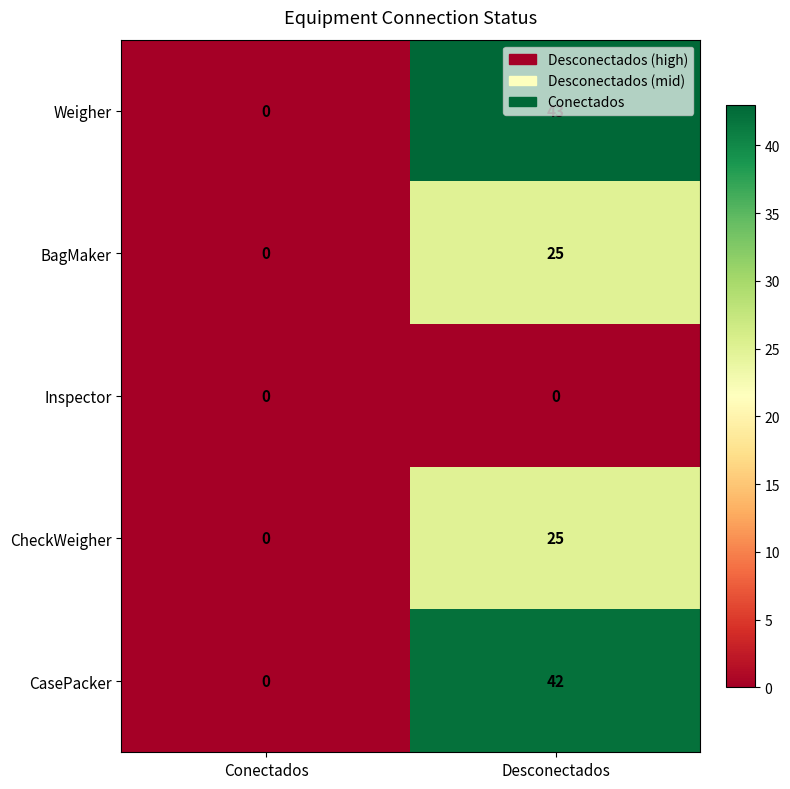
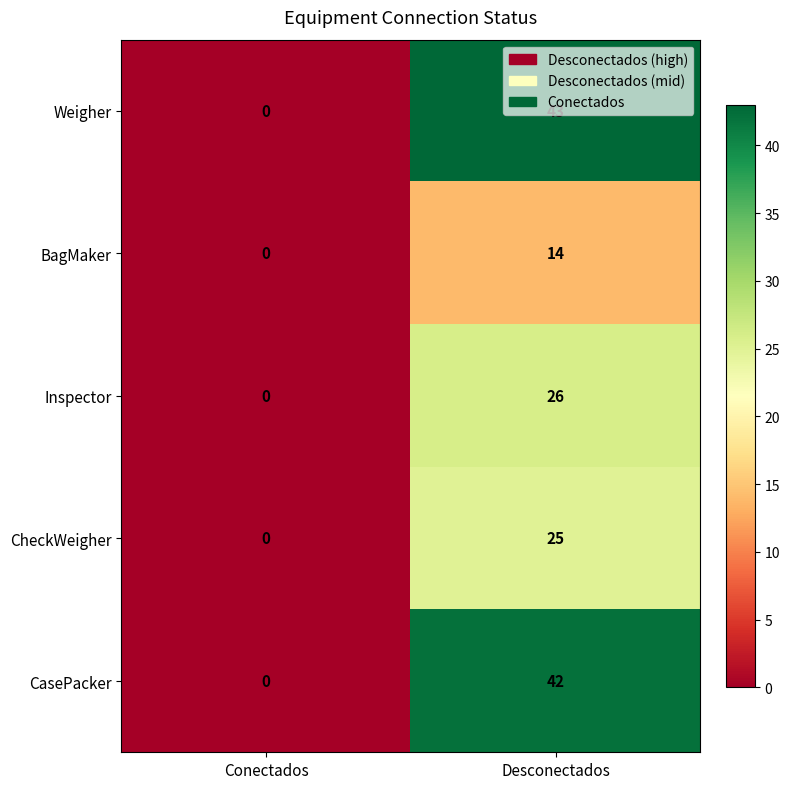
  {
    "Weigher": {
      "Conectados": 0
    },
    "BagMaker": {
      "Conectados": 0,
-     "Desconectados": 25
+     "Desconectados": 14
    },
    "Inspector": {
      "Conectados": 0,
-     "Desconectados": 0
+     "Desconectados": 26
    },
    "CheckWeigher": {
      "Conectados": 0,
      "Desconectados": 25
    },
    "CasePacker": {
      "Conectados": 0,
      "Desconectados": 42
    }
  }
